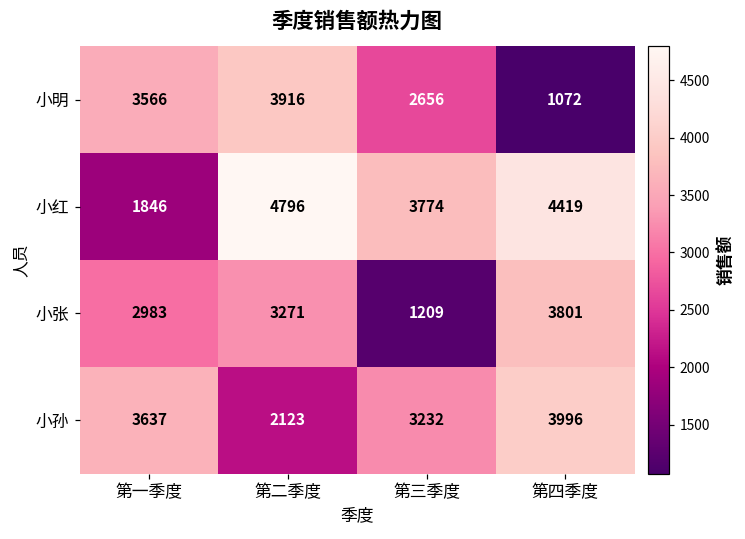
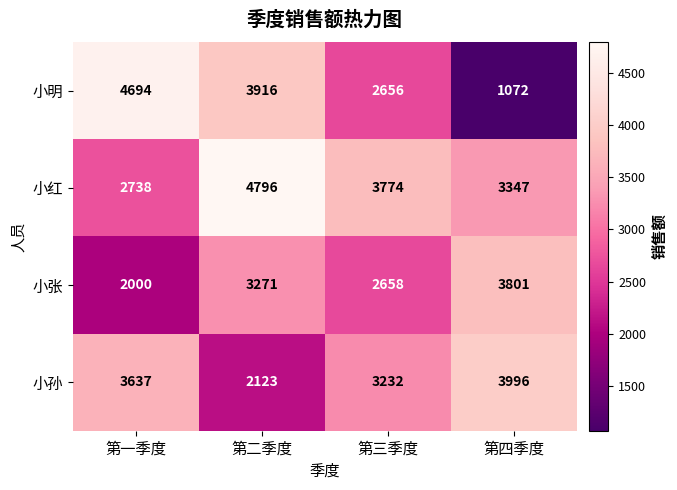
  {
    "小明": {
-     "第一季度": 3566,
+     "第一季度": 4694,
      "第二季度": 3916,
      "第三季度": 2656,
      "第四季度": 1072
    },
    "小红": {
-     "第一季度": 1846,
+     "第一季度": 2738,
      "第二季度": 4796,
      "第三季度": 3774,
-     "第四季度": 4419
+     "第四季度": 3347
    },
    "小张": {
-     "第一季度": 2983,
+     "第一季度": 2000,
      "第二季度": 3271,
-     "第三季度": 1209,
+     "第三季度": 2658,
      "第四季度": 3801
    },
    "小孙": {
      "第一季度": 3637,
      "第二季度": 2123,
      "第三季度": 3232,
      "第四季度": 3996
    }
  }
